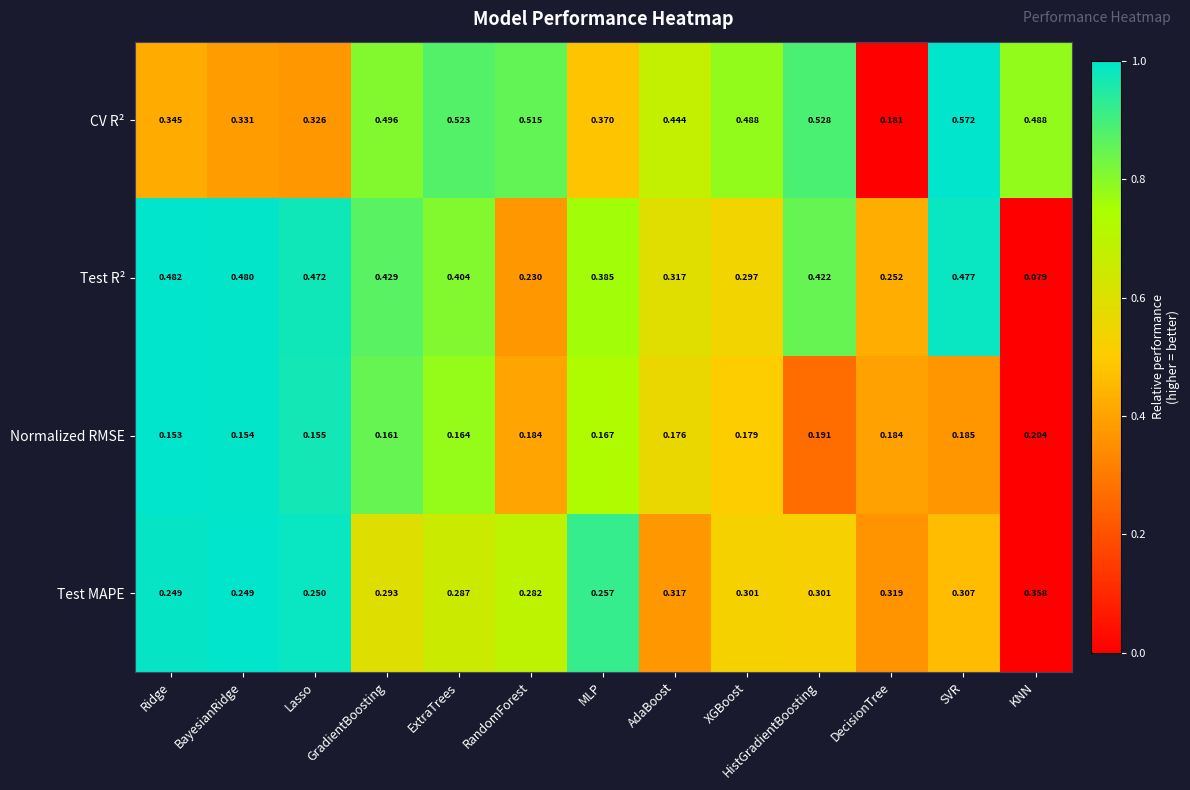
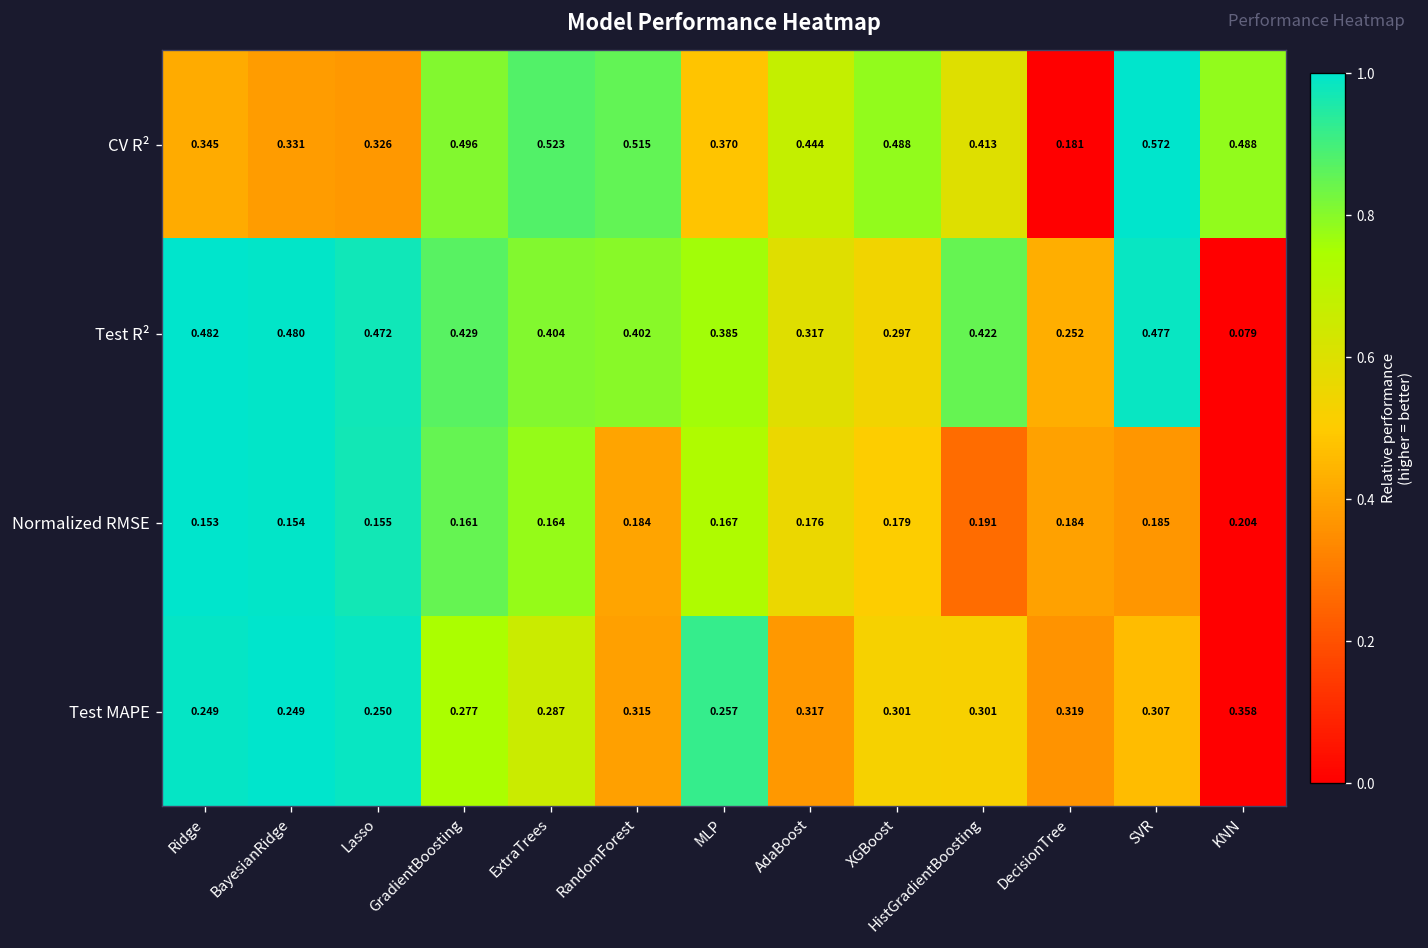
  {
    "CV R²": {
      "Ridge": 0.345,
      "BayesianRidge": 0.331,
      "Lasso": 0.326,
      "GradientBoosting": 0.496,
      "ExtraTrees": 0.523,
      "RandomForest": 0.515,
      "MLP": 0.370,
      "AdaBoost": 0.444,
      "XGBoost": 0.488,
-     "HistGradientBoosting": 0.528,
+     "HistGradientBoosting": 0.413,
      "DecisionTree": 0.181,
      "SVR": 0.572,
      "KNN": 0.488
    },
    "Test R²": {
      "Ridge": 0.482,
      "BayesianRidge": 0.480,
      "Lasso": 0.472,
      "GradientBoosting": 0.429,
      "ExtraTrees": 0.404,
-     "RandomForest": 0.230,
+     "RandomForest": 0.402,
      "MLP": 0.385,
      "AdaBoost": 0.317,
      "XGBoost": 0.297,
      "HistGradientBoosting": 0.422,
      "DecisionTree": 0.252,
      "SVR": 0.477,
      "KNN": 0.079
    },
    "Normalized RMSE": {
      "Ridge": 0.153,
      "BayesianRidge": 0.154,
      "Lasso": 0.155,
      "GradientBoosting": 0.161,
      "ExtraTrees": 0.164,
      "RandomForest": 0.184,
      "MLP": 0.167,
      "AdaBoost": 0.176,
      "XGBoost": 0.179,
      "HistGradientBoosting": 0.191,
      "DecisionTree": 0.184,
      "SVR": 0.185,
      "KNN": 0.204
    },
    "Test MAPE": {
      "Ridge": 0.249,
      "BayesianRidge": 0.249,
      "Lasso": 0.250,
-     "GradientBoosting": 0.293,
+     "GradientBoosting": 0.277,
      "ExtraTrees": 0.287,
-     "RandomForest": 0.282,
+     "RandomForest": 0.315,
      "MLP": 0.257,
      "AdaBoost": 0.317,
      "XGBoost": 0.301,
      "HistGradientBoosting": 0.301,
      "DecisionTree": 0.319,
      "SVR": 0.307,
      "KNN": 0.358
    }
  }
